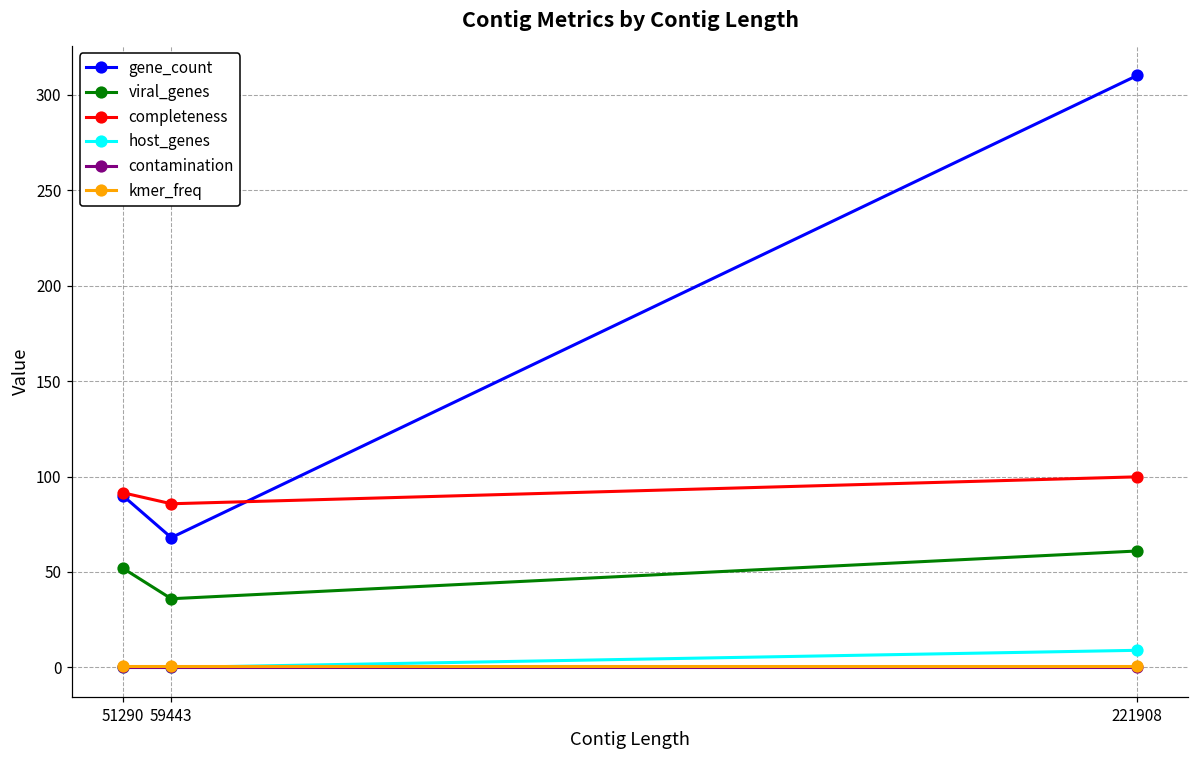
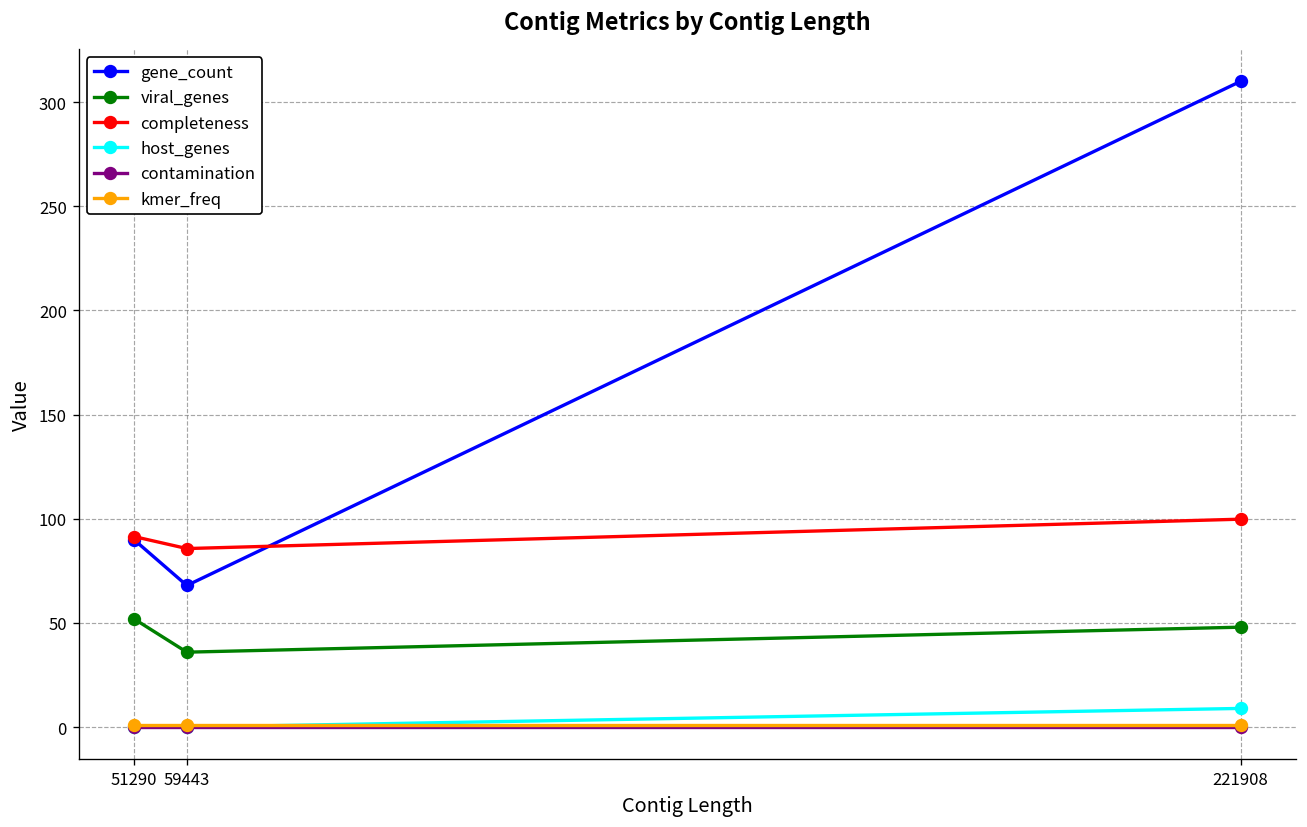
  {
    "gene_count": {
      "51290": 90,
      "59443": 68,
      "221908": 310
    },
    "viral_genes": {
      "51290": 52,
      "59443": 36,
-     "221908": 61
+     "221908": 48
    },
    "completeness": {
      "51290": 92,
      "59443": 86,
      "221908": 100
    },
    "host_genes": {
      "221908": 9
    }
  }
